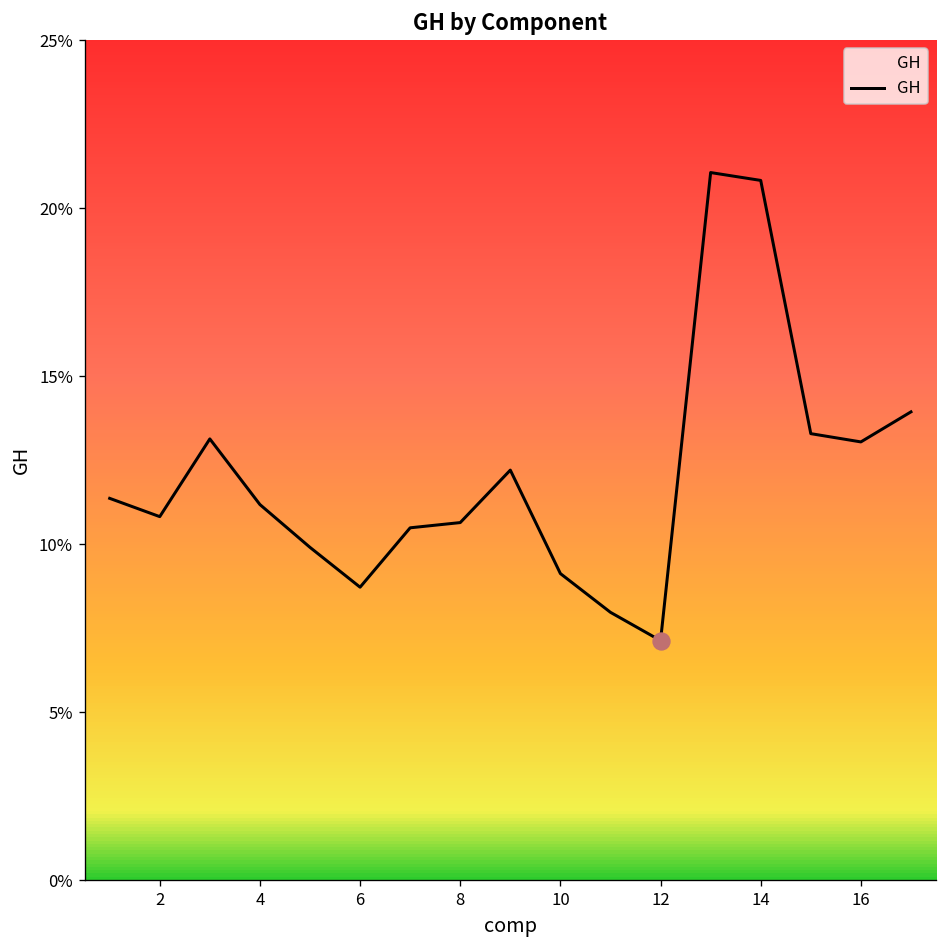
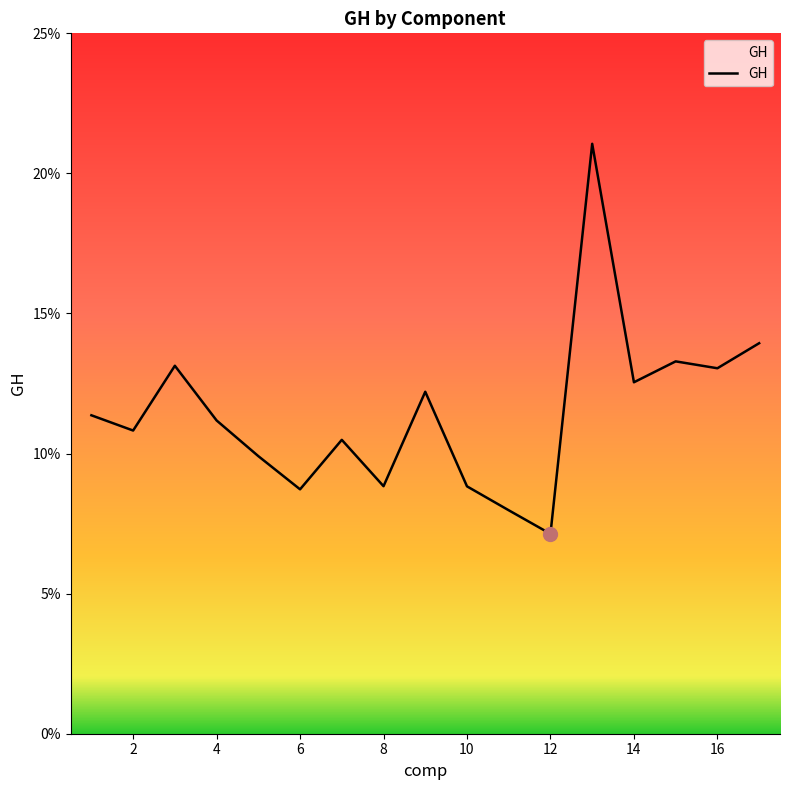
  {
    "GH": {
      "2": "10.8%",
      "4": "11.2%",
      "6": "8.7%",
-     "8": "10.6%",
-     "10": "9.1%",
-     "14": "20.8%",
+     "8": "8.8%",
+     "10": "8.8%",
+     "14": "12.5%",
      "16": "13.0%"
    }
  }
